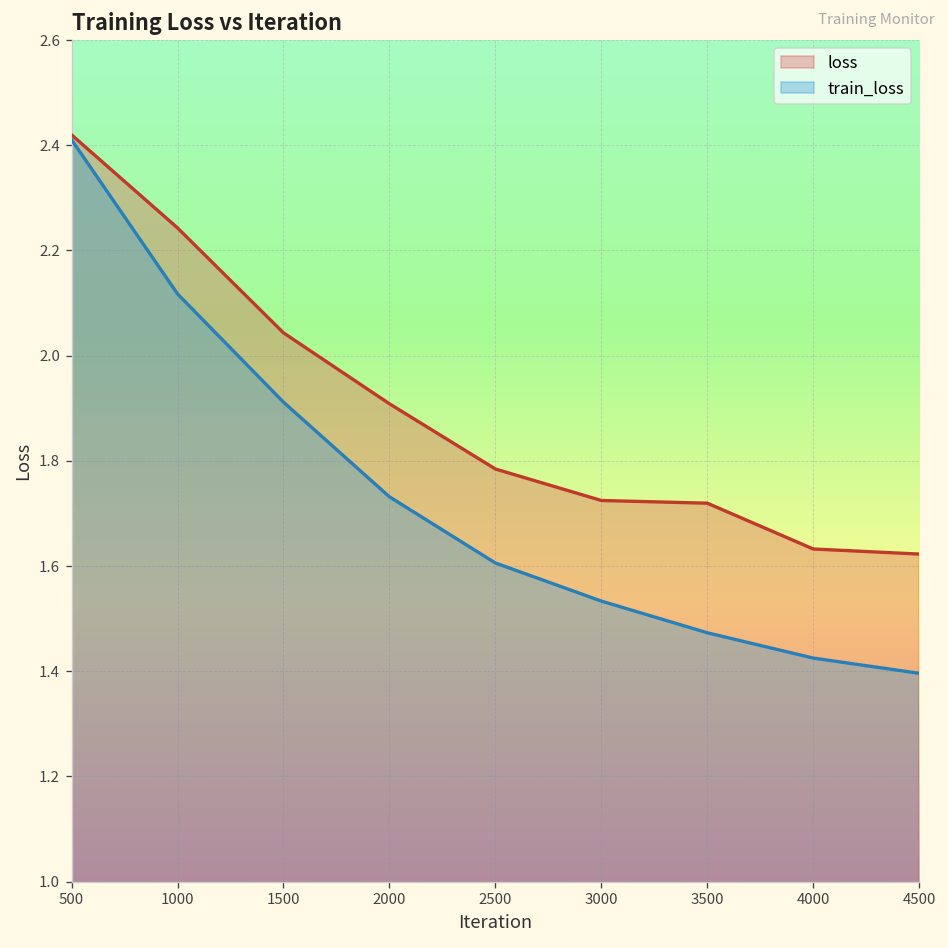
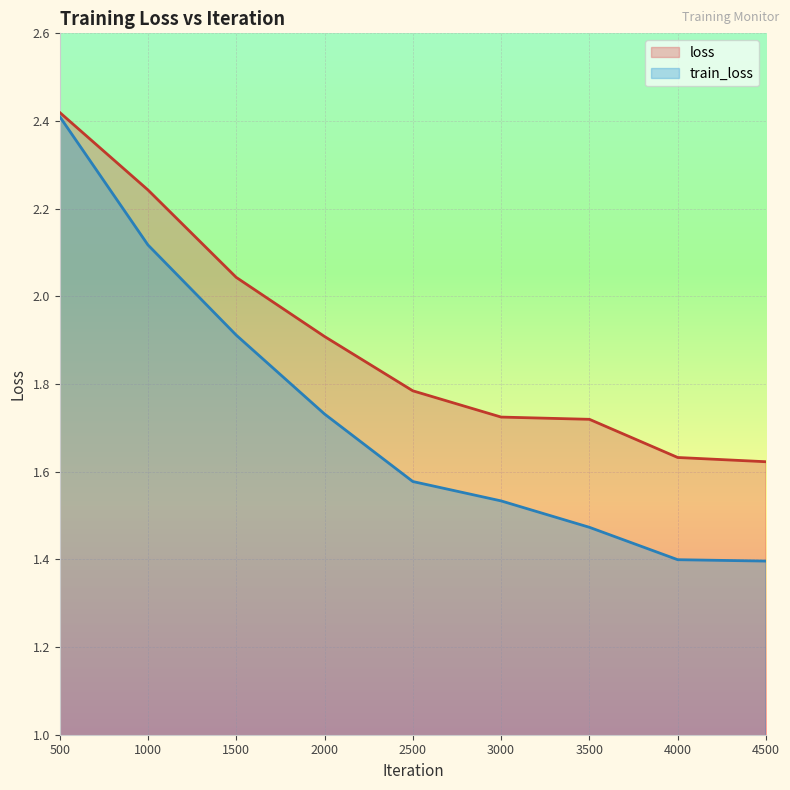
  {
    "loss": {
      "500": 2.42,
      "1000": 2.24,
      "1500": 2.04,
      "2000": 1.91,
      "2500": 1.78,
      "3000": 1.72,
      "3500": 1.72,
      "4000": 1.63,
      "4500": 1.62
    },
    "train_loss": {
      "500": 2.41,
      "1000": 2.12,
      "1500": 1.91,
      "2000": 1.73,
-     "2500": 1.61,
+     "2500": 1.58,
      "3000": 1.53,
      "3500": 1.47,
-     "4000": 1.43,
+     "4000": 1.40,
      "4500": 1.40
    }
  }
